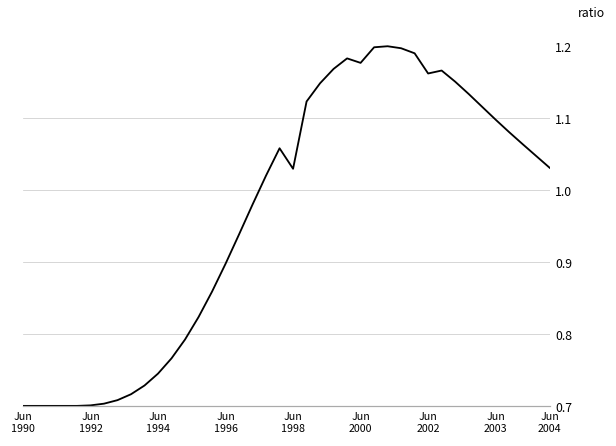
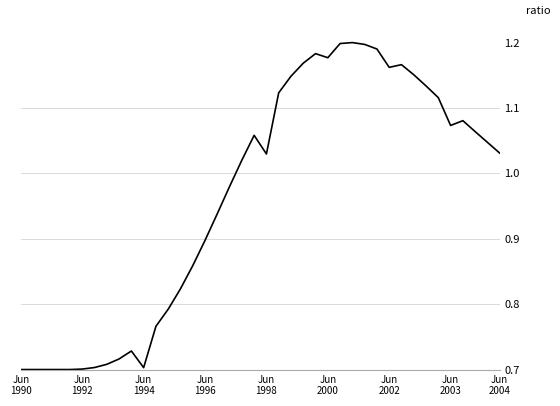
  {
    "Jun 1990": 0.70,
    "Jun 1992": 0.70,
-   "Jun 1994": 0.74,
+   "Jun 1994": 0.70,
    "Jun 1996": 0.90,
    "Jun 1998": 1.03,
    "Jun 2000": 1.18,
    "Jun 2002": 1.16,
-   "Jun 2003": 1.10,
+   "Jun 2003": 1.07,
    "Jun 2004": 1.03
  }
